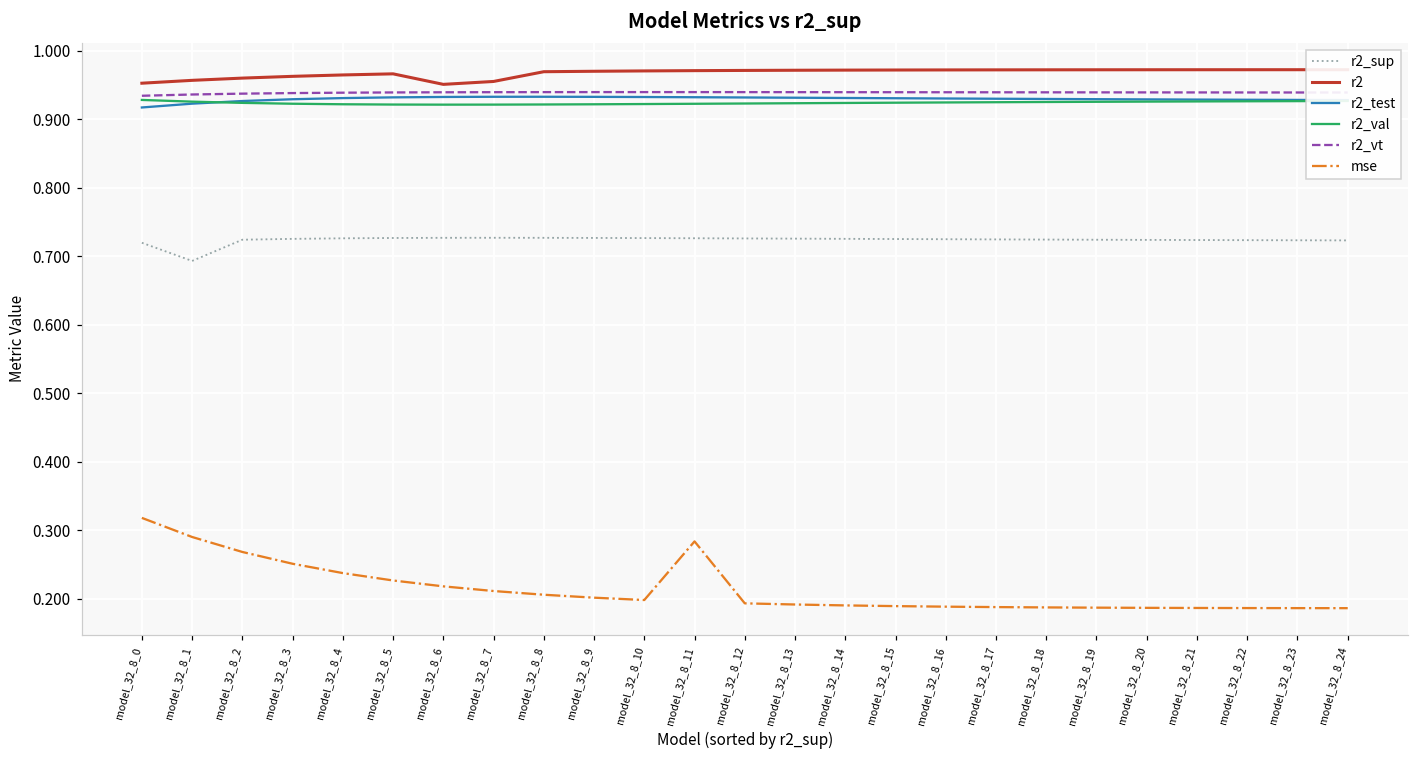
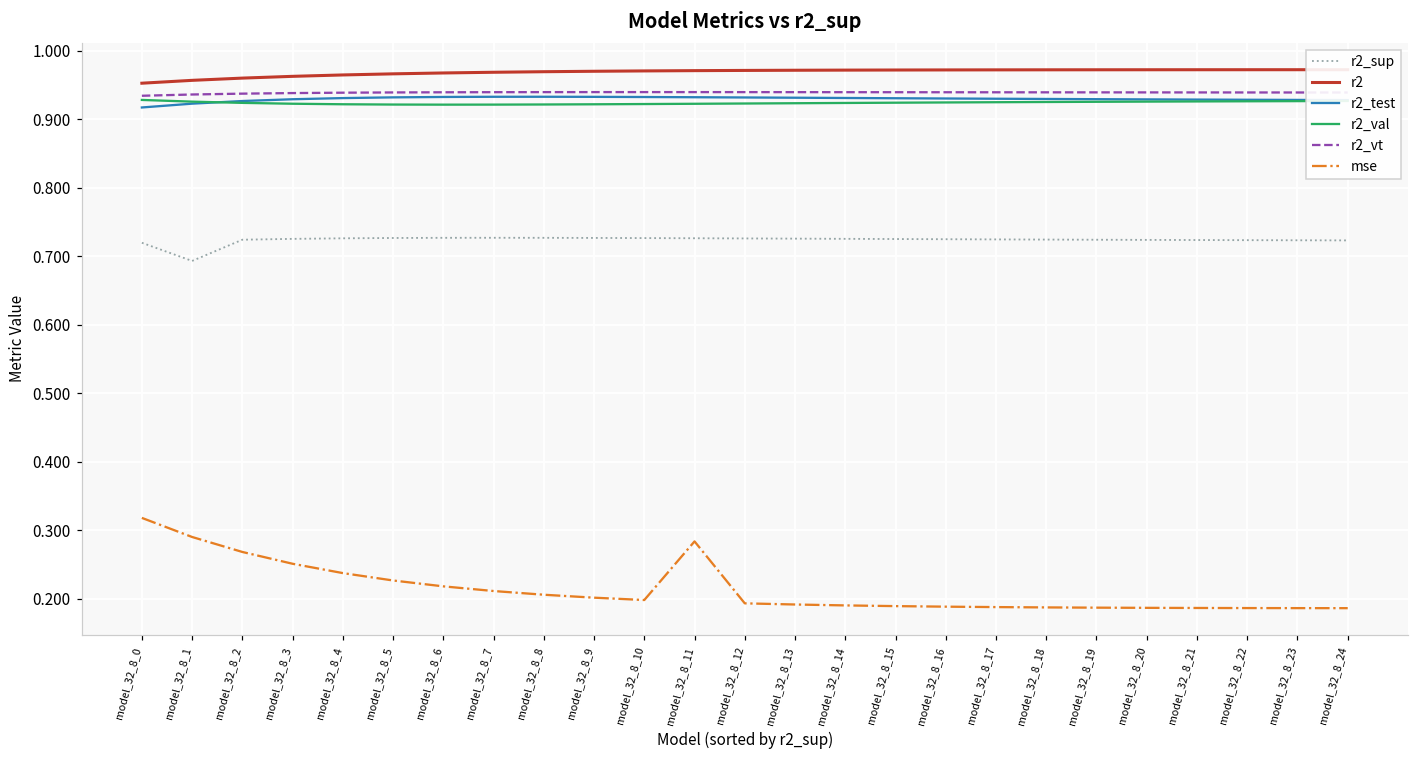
  {
    "r2_sup": {
      "model_32_8_0": 0.72,
      "model_32_8_1": 0.69,
      "model_32_8_2": 0.72,
      "model_32_8_3": 0.73,
      "model_32_8_4": 0.73,
      "model_32_8_5": 0.73,
      "model_32_8_6": 0.73,
      "model_32_8_7": 0.73,
      "model_32_8_8": 0.73,
      "model_32_8_9": 0.73,
      "model_32_8_10": 0.73,
      "model_32_8_11": 0.73,
      "model_32_8_12": 0.73,
      "model_32_8_13": 0.73,
      "model_32_8_14": 0.73,
      "model_32_8_15": 0.73,
      "model_32_8_16": 0.72,
      "model_32_8_17": 0.72,
      "model_32_8_18": 0.72,
      "model_32_8_19": 0.72,
      "model_32_8_20": 0.72,
      "model_32_8_21": 0.72,
      "model_32_8_22": 0.72,
      "model_32_8_23": 0.72,
      "model_32_8_24": 0.72
    },
    "r2": {
      "model_32_8_0": 0.95,
      "model_32_8_1": 0.96,
      "model_32_8_2": 0.96,
      "model_32_8_3": 0.96,
      "model_32_8_4": 0.96,
      "model_32_8_5": 0.97,
-     "model_32_8_6": 0.95,
-     "model_32_8_7": 0.95,
+     "model_32_8_6": 0.97,
+     "model_32_8_7": 0.97,
      "model_32_8_8": 0.97,
      "model_32_8_9": 0.97,
      "model_32_8_10": 0.97,
      "model_32_8_11": 0.97,
      "model_32_8_12": 0.97,
      "model_32_8_13": 0.97,
      "model_32_8_14": 0.97,
      "model_32_8_15": 0.97,
      "model_32_8_16": 0.97,
      "model_32_8_17": 0.97,
      "model_32_8_18": 0.97,
      "model_32_8_19": 0.97,
      "model_32_8_20": 0.97,
      "model_32_8_21": 0.97,
      "model_32_8_22": 0.97,
      "model_32_8_23": 0.97
    },
    "r2_test": {
      "model_32_8_0": 0.92,
      "model_32_8_3": 0.93,
      "model_32_8_4": 0.93,
      "model_32_8_5": 0.93,
      "model_32_8_6": 0.93,
      "model_32_8_7": 0.93,
      "model_32_8_8": 0.93,
      "model_32_8_9": 0.93,
      "model_32_8_10": 0.93,
      "model_32_8_11": 0.93,
      "model_32_8_12": 0.93,
      "model_32_8_13": 0.93,
      "model_32_8_14": 0.93,
      "model_32_8_15": 0.93,
      "model_32_8_16": 0.93,
      "model_32_8_17": 0.93,
      "model_32_8_18": 0.93
    },
    "r2_val": {
      "model_32_8_0": 0.93,
      "model_32_8_3": 0.92,
      "model_32_8_4": 0.92,
      "model_32_8_5": 0.92,
      "model_32_8_6": 0.92,
      "model_32_8_7": 0.92,
      "model_32_8_8": 0.92,
      "model_32_8_9": 0.92,
      "model_32_8_10": 0.92,
      "model_32_8_11": 0.92,
      "model_32_8_12": 0.92,
      "model_32_8_13": 0.92,
      "model_32_8_14": 0.92,
      "model_32_8_15": 0.92,
      "model_32_8_16": 0.92,
      "model_32_8_17": 0.92,
      "model_32_8_18": 0.92
    },
    "r2_vt": {
      "model_32_8_0": 0.93,
      "model_32_8_1": 0.94,
      "model_32_8_2": 0.94,
      "model_32_8_3": 0.94,
      "model_32_8_4": 0.94,
      "model_32_8_5": 0.94,
      "model_32_8_6": 0.94,
      "model_32_8_7": 0.94,
      "model_32_8_8": 0.94,
      "model_32_8_9": 0.94,
      "model_32_8_10": 0.94,
      "model_32_8_11": 0.94,
      "model_32_8_12": 0.94,
      "model_32_8_13": 0.94,
      "model_32_8_14": 0.94,
      "model_32_8_15": 0.94,
      "model_32_8_16": 0.94,
      "model_32_8_17": 0.94,
      "model_32_8_18": 0.94,
      "model_32_8_19": 0.94,
      "model_32_8_20": 0.94,
      "model_32_8_21": 0.94,
      "model_32_8_22": 0.94,
      "model_32_8_23": 0.94
    },
    "mse": {
      "model_32_8_0": 0.32,
      "model_32_8_1": 0.29,
      "model_32_8_2": 0.27,
      "model_32_8_3": 0.25,
      "model_32_8_4": 0.24,
      "model_32_8_5": 0.23,
      "model_32_8_6": 0.22,
      "model_32_8_7": 0.21,
      "model_32_8_8": 0.21,
      "model_32_8_9": 0.20,
      "model_32_8_10": 0.20,
      "model_32_8_11": 0.28,
      "model_32_8_12": 0.19,
      "model_32_8_13": 0.19,
      "model_32_8_14": 0.19,
      "model_32_8_15": 0.19,
      "model_32_8_16": 0.19,
      "model_32_8_17": 0.19,
      "model_32_8_18": 0.19,
      "model_32_8_19": 0.19,
      "model_32_8_20": 0.19,
      "model_32_8_21": 0.19,
      "model_32_8_22": 0.19,
      "model_32_8_23": 0.19,
      "model_32_8_24": 0.19
    }
  }
